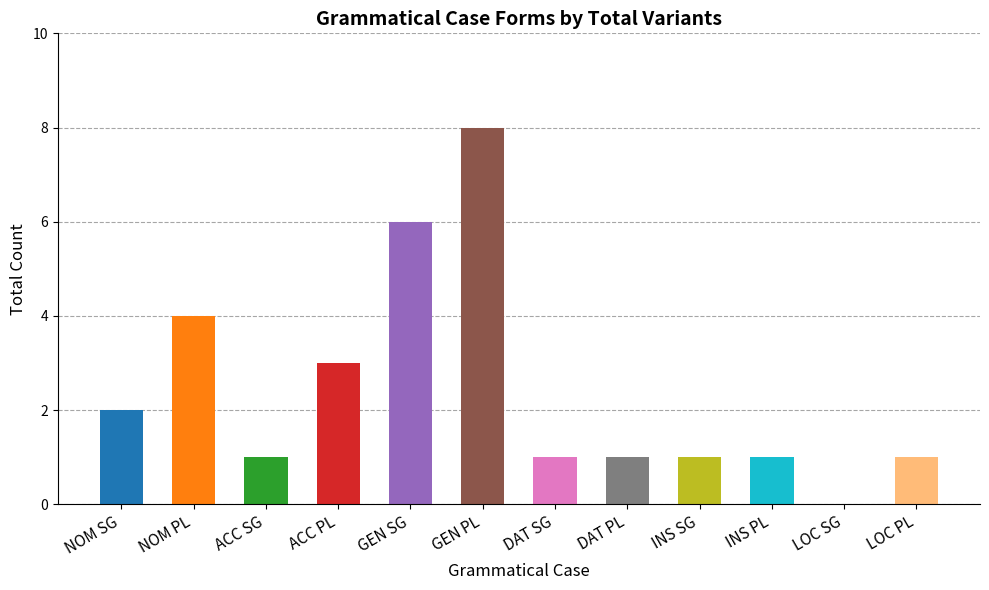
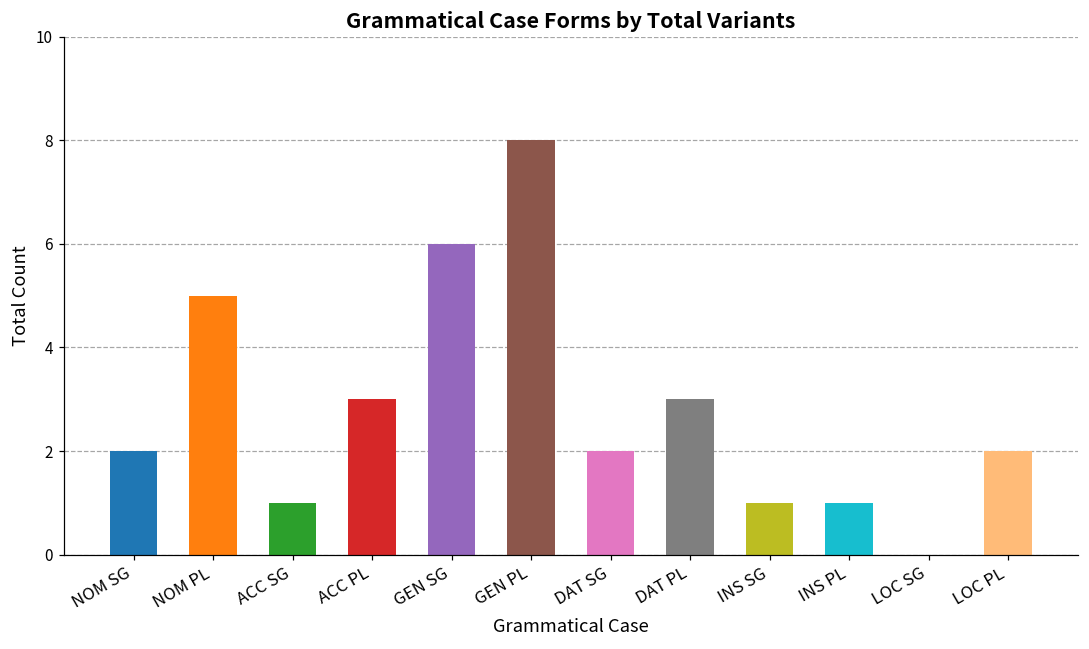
  {
    "NOM SG": 2,
-   "NOM PL": 4,
+   "NOM PL": 5,
    "ACC SG": 1,
    "ACC PL": 3,
    "GEN SG": 6,
    "GEN PL": 8,
-   "DAT SG": 1,
-   "DAT PL": 1,
+   "DAT SG": 2,
+   "DAT PL": 3,
    "INS SG": 1,
    "INS PL": 1,
    "LOC SG": 0,
-   "LOC PL": 1
+   "LOC PL": 2
  }
